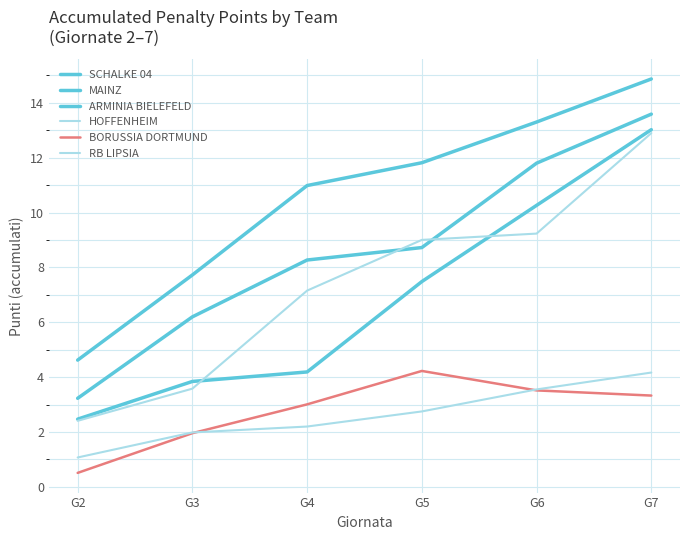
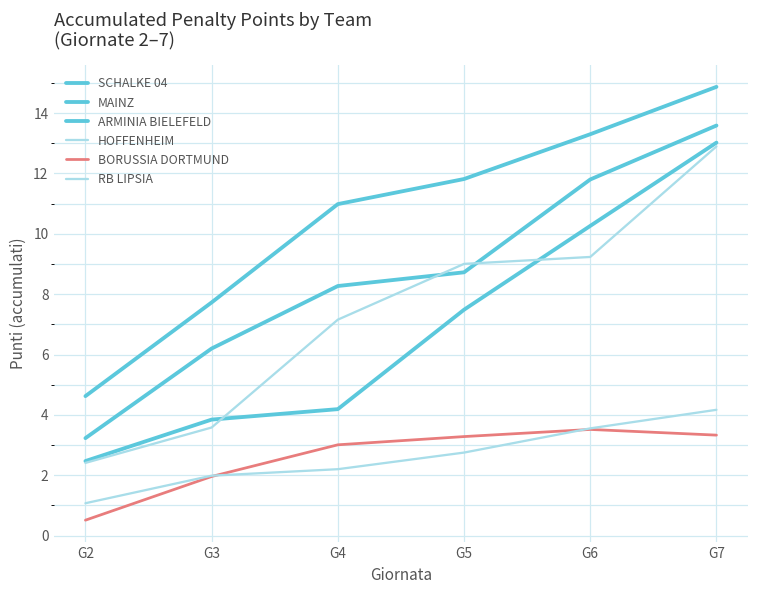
  {
    "BORUSSIA DORTMUND": {
      "G2": 0.5,
      "G4": 3.0,
-     "G5": 4.2,
+     "G5": 3.3,
      "G7": 3.3
    }
  }
